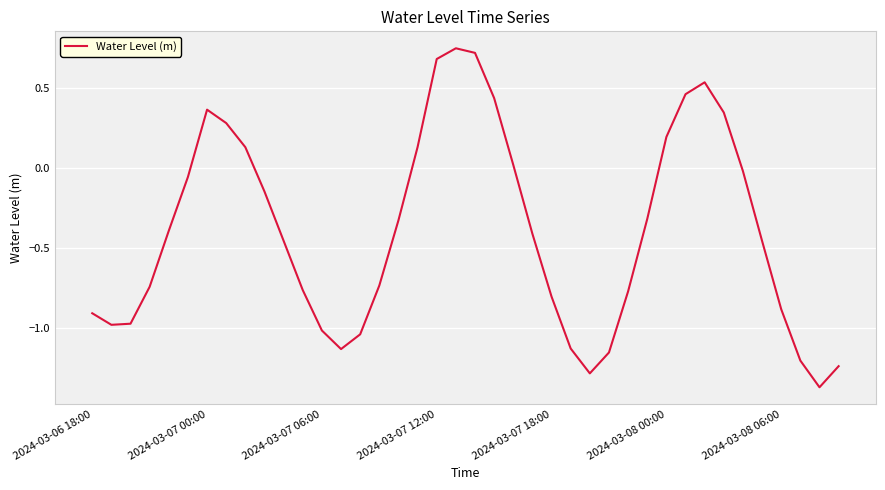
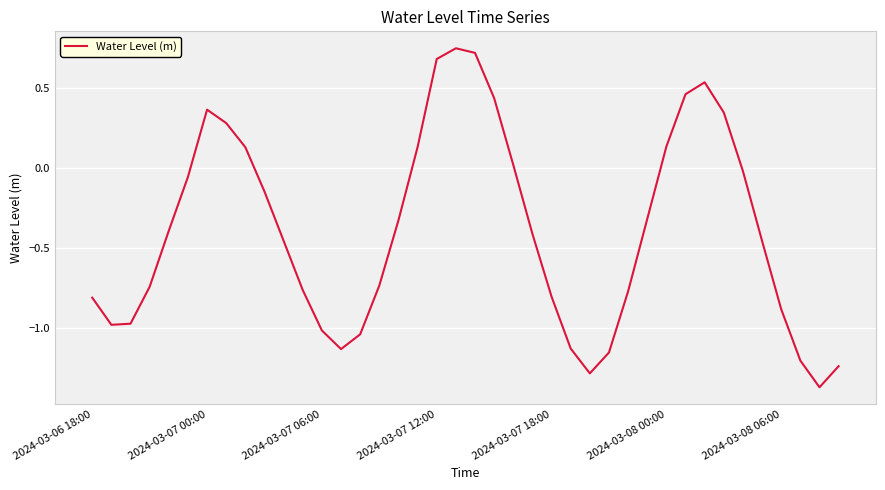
  {
-   "2024-03-06 18:00": -0.91,
+   "2024-03-06 18:00": -0.81,
    "2024-03-07 00:00": 0.36,
    "2024-03-07 06:00": -1.01,
    "2024-03-07 12:00": 0.68,
    "2024-03-07 18:00": -0.80,
-   "2024-03-08 00:00": 0.19,
+   "2024-03-08 00:00": 0.13,
    "2024-03-08 06:00": -0.88
  }
